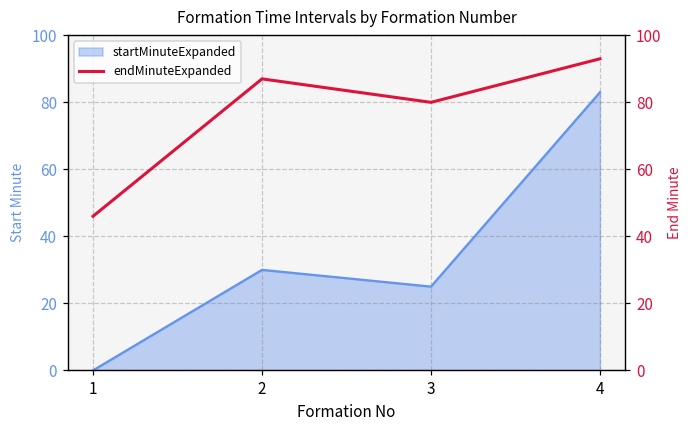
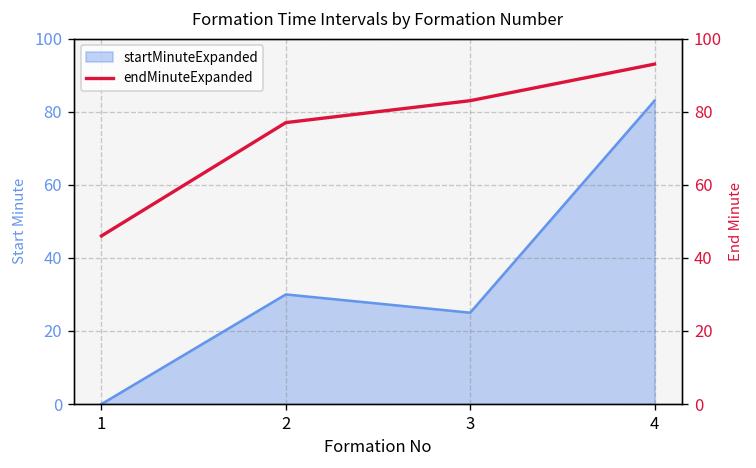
  {
    "startMinuteExpanded": {
      "1": 0,
      "2": 30,
      "3": 25,
      "4": 83
    },
    "endMinuteExpanded": {
      "1": 46,
-     "2": 87,
-     "3": 80,
+     "2": 77,
+     "3": 83,
      "4": 93
    }
  }
